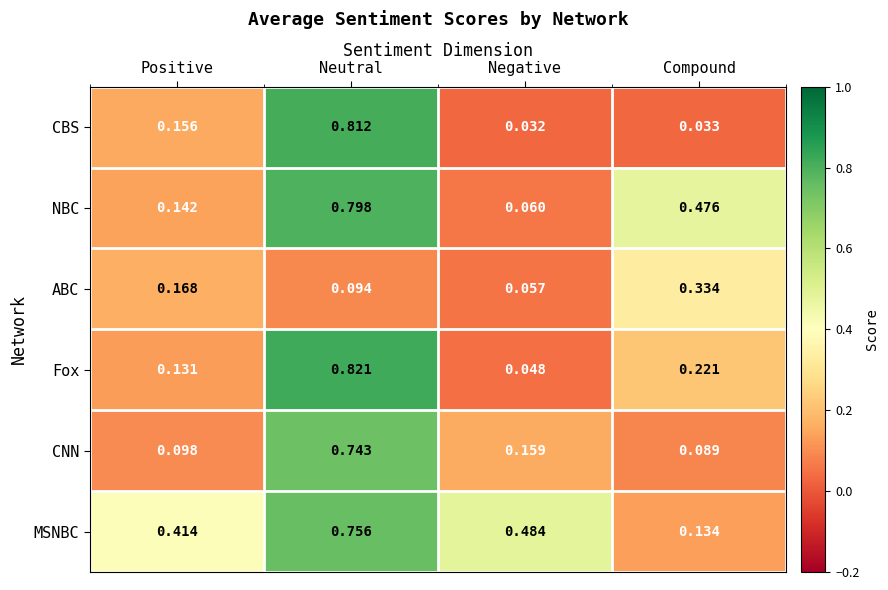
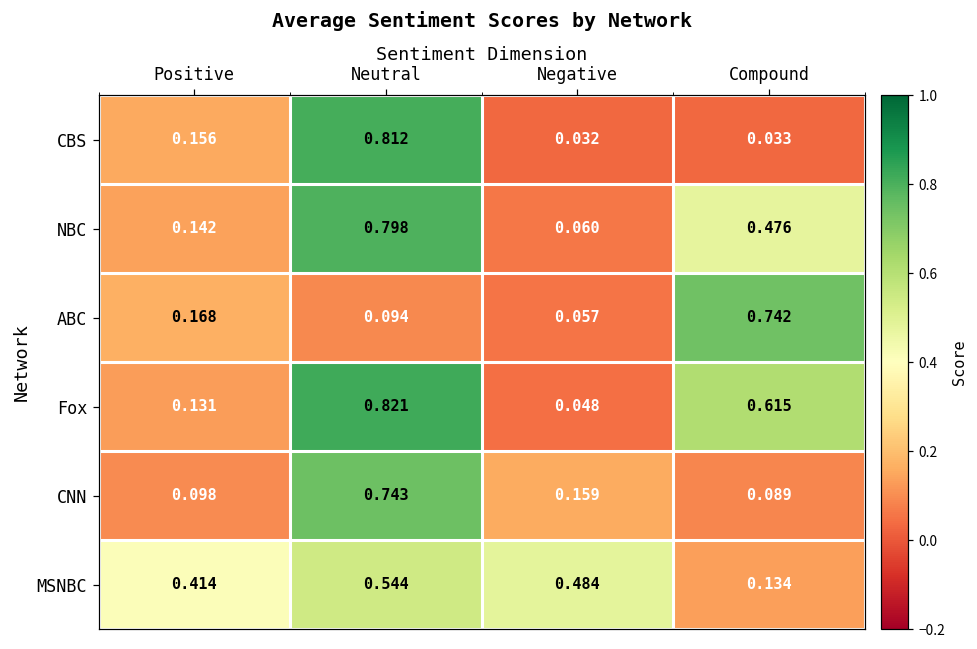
  {
    "CBS": {
      "Positive": 0.156,
      "Neutral": 0.812,
      "Negative": 0.032,
      "Compound": 0.033
    },
    "NBC": {
      "Positive": 0.142,
      "Neutral": 0.798,
      "Negative": 0.060,
      "Compound": 0.476
    },
    "ABC": {
      "Positive": 0.168,
      "Neutral": 0.094,
      "Negative": 0.057,
-     "Compound": 0.334
+     "Compound": 0.742
    },
    "Fox": {
      "Positive": 0.131,
      "Neutral": 0.821,
      "Negative": 0.048,
-     "Compound": 0.221
+     "Compound": 0.615
    },
    "CNN": {
      "Positive": 0.098,
      "Neutral": 0.743,
      "Negative": 0.159,
      "Compound": 0.089
    },
    "MSNBC": {
      "Positive": 0.414,
-     "Neutral": 0.756,
+     "Neutral": 0.544,
      "Negative": 0.484,
      "Compound": 0.134
    }
  }
